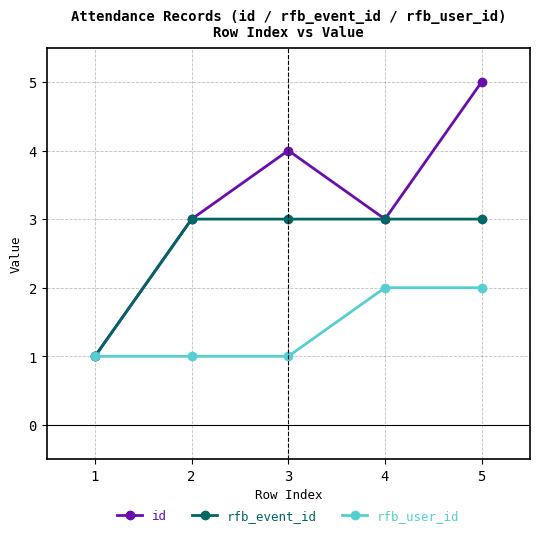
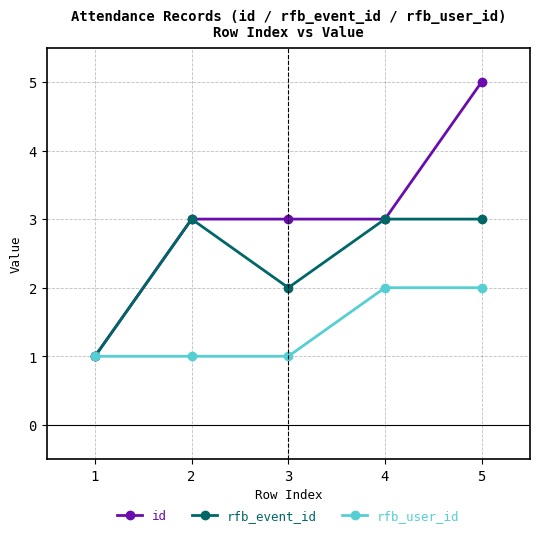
  {
    "id": {
-     "3": 4,
+     "3": 3,
      "5": 5
    },
    "rfb_event_id": {
-     "3": 3,
+     "3": 2,
      "5": 3
    },
    "rfb_user_id": {
      "2": 1,
      "3": 1,
      "4": 2,
      "5": 2
    }
  }
